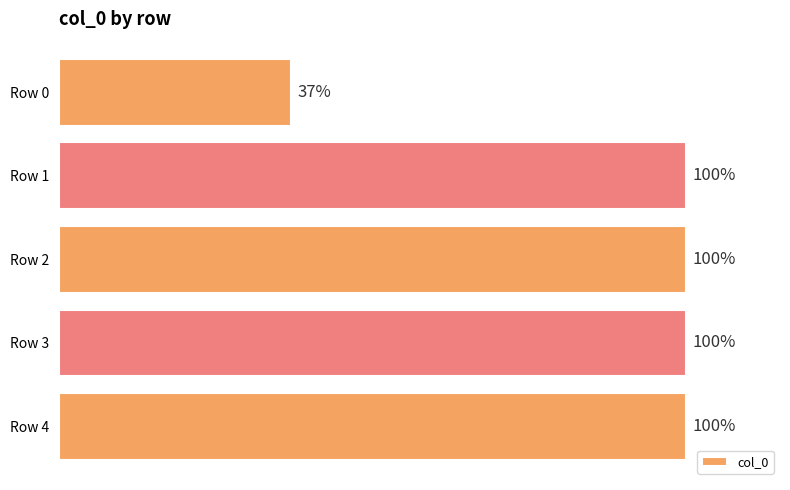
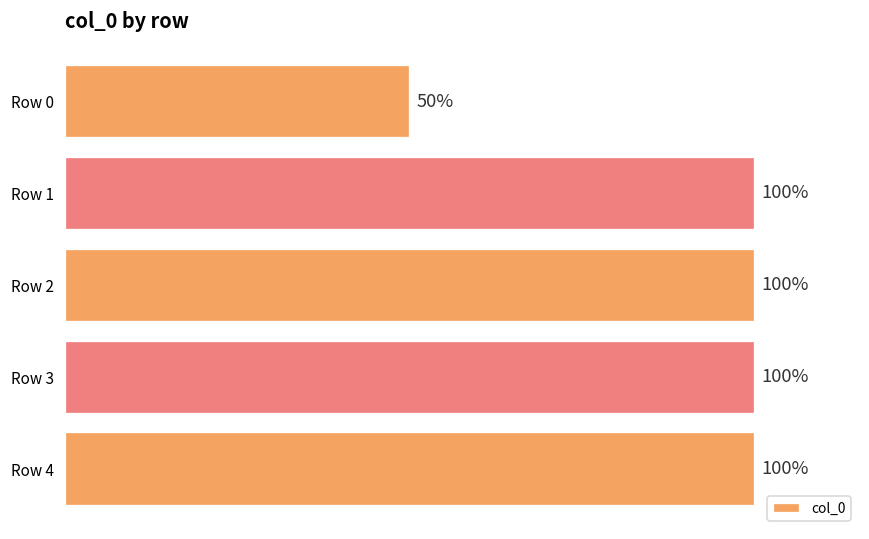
  {
-   "Row 0": "37%",
+   "Row 0": "50%",
    "Row 1": "100%",
    "Row 2": "100%",
    "Row 3": "100%",
    "Row 4": "100%"
  }
